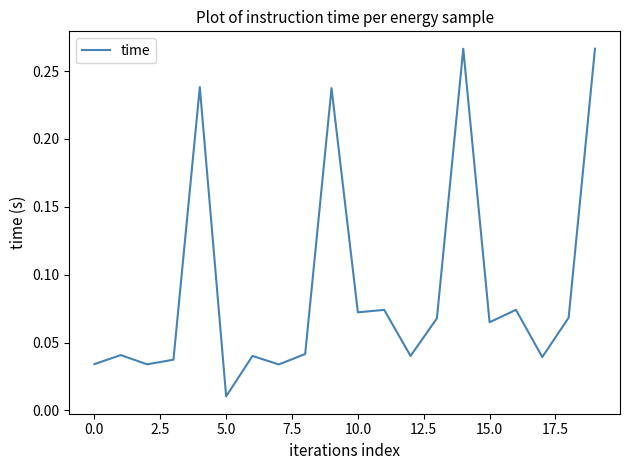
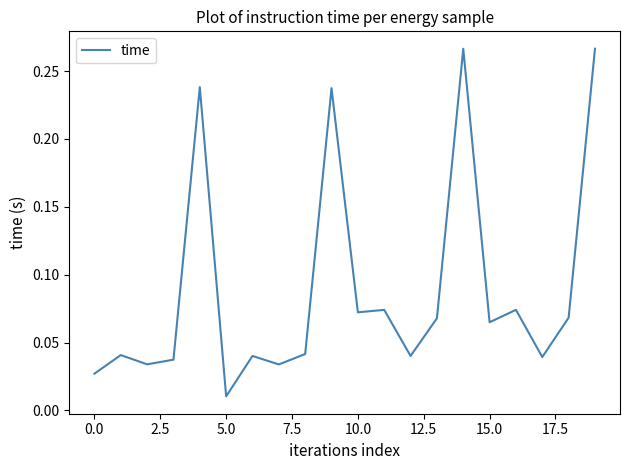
  {
-   "0.0": 0.034,
+   "0.0": 0.027,
    "5.0": 0.010,
    "10.0": 0.072,
    "15.0": 0.065
  }
